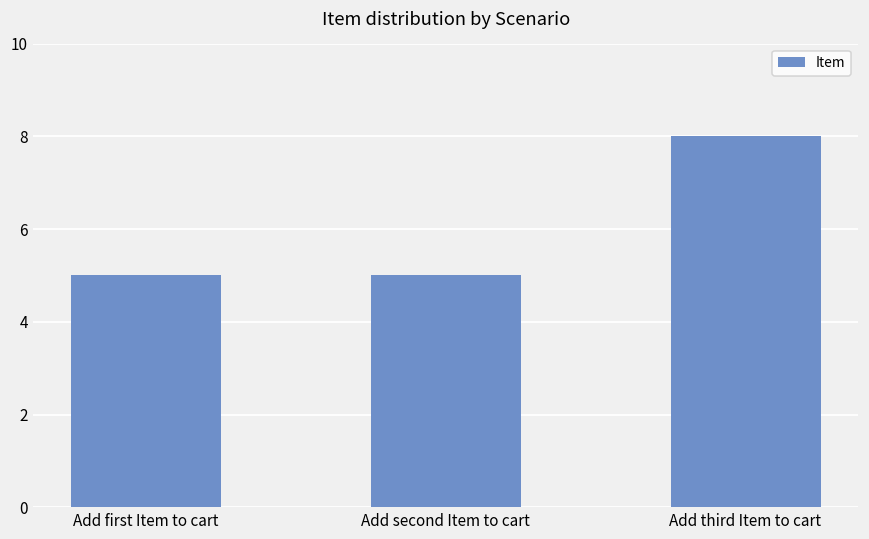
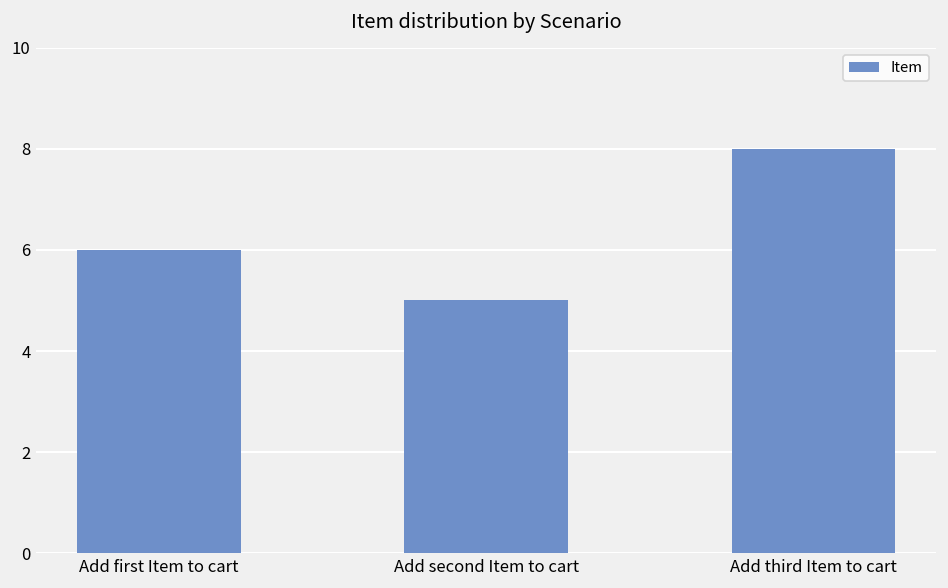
  {
-   "Add first Item to cart": 5,
+   "Add first Item to cart": 6,
    "Add second Item to cart": 5,
    "Add third Item to cart": 8
  }
